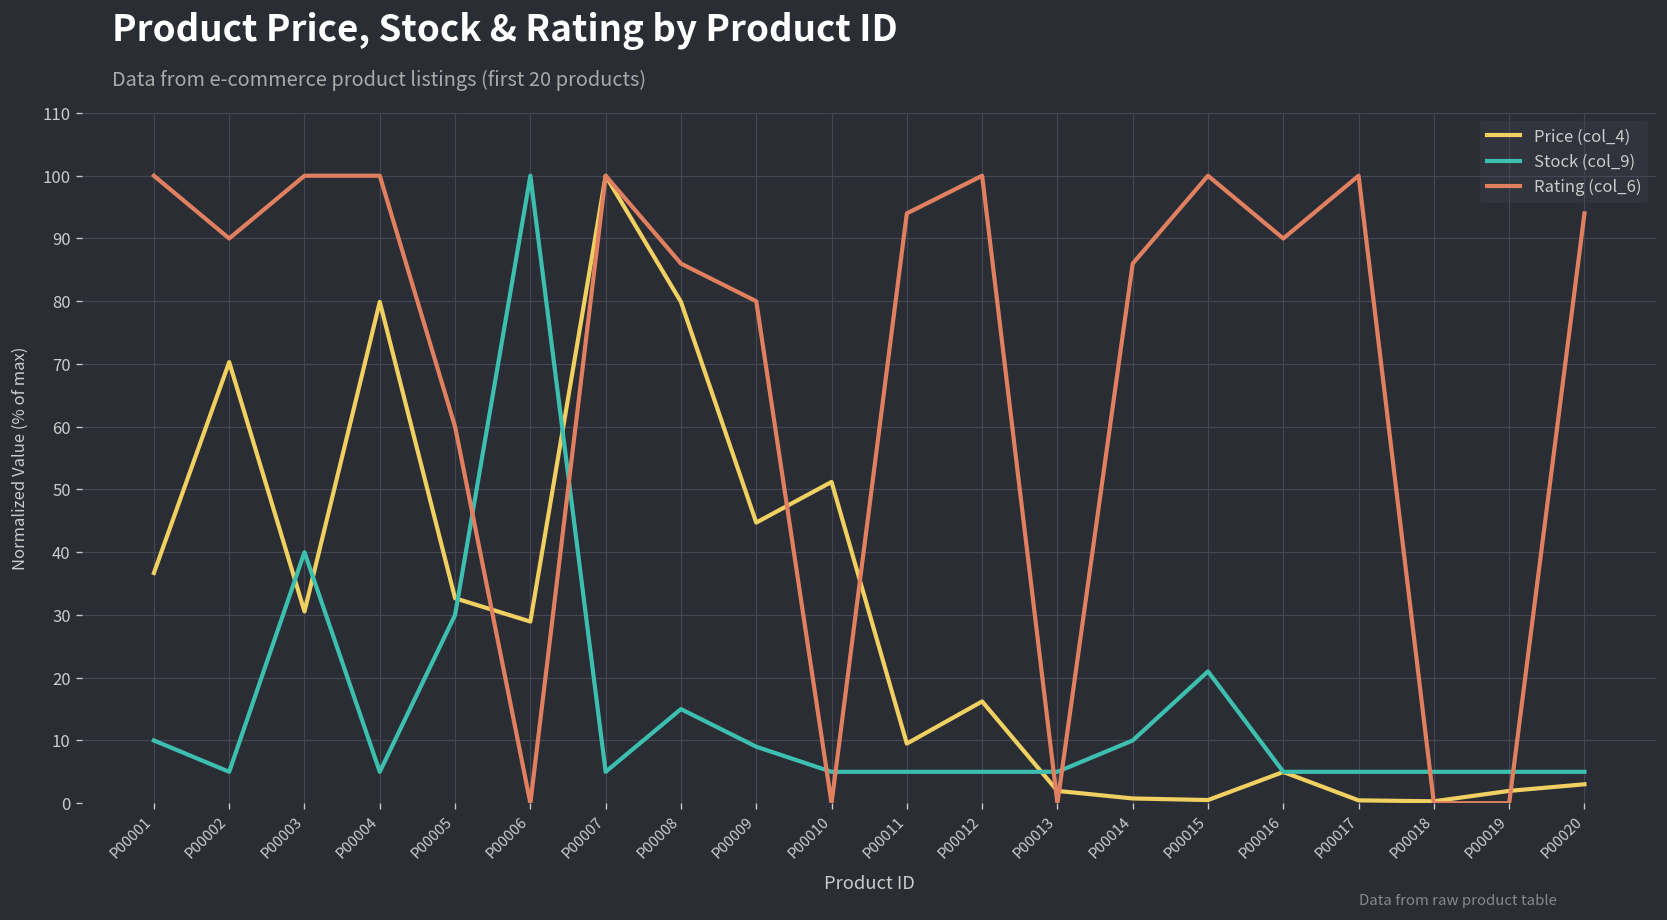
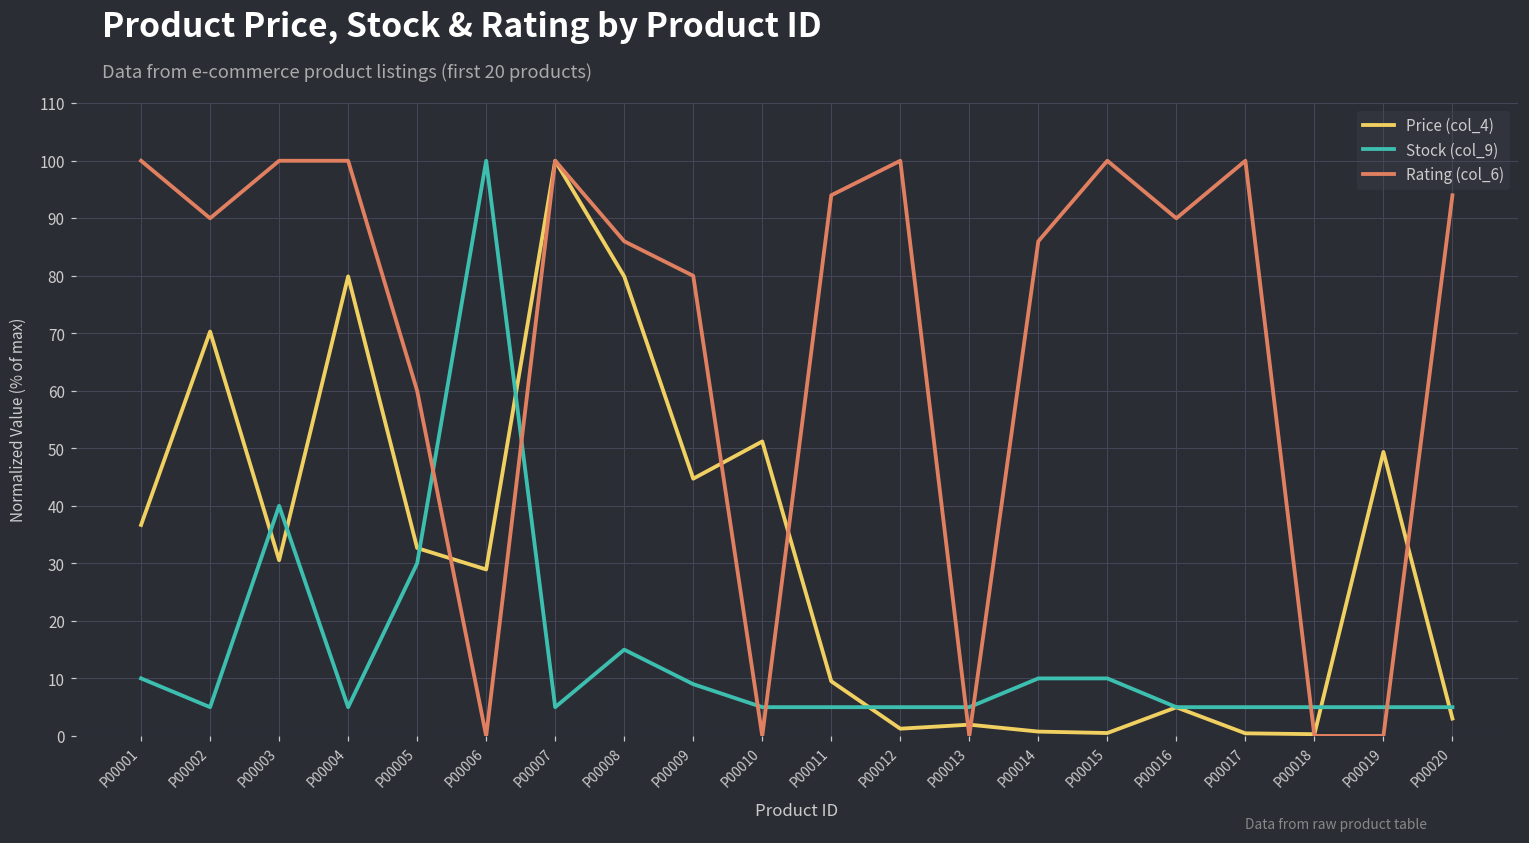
  {
    "Price (col_4)": {
      "P00001": 37,
      "P00002": 70,
      "P00003": 31,
      "P00004": 80,
      "P00005": 33,
      "P00006": 29,
      "P00008": 80,
      "P00009": 45,
      "P00010": 51,
      "P00011": 9,
-     "P00012": 16,
+     "P00012": 1,
      "P00013": 2,
      "P00014": 1,
      "P00015": 1,
      "P00017": 0,
-     "P00019": 2,
+     "P00019": 49,
      "P00020": 3
    },
    "Stock (col_9)": {
      "P00001": 10,
      "P00002": 5,
      "P00003": 40,
      "P00004": 5,
      "P00005": 30,
      "P00006": 100,
      "P00007": 5,
      "P00008": 15,
      "P00009": 9,
      "P00010": 5,
      "P00011": 5,
      "P00012": 5,
      "P00013": 5,
      "P00014": 10,
-     "P00015": 21,
+     "P00015": 10,
      "P00017": 5,
      "P00018": 5,
      "P00019": 5,
      "P00020": 5
    },
    "Rating (col_6)": {
      "P00001": 100,
      "P00002": 90,
      "P00003": 100,
      "P00004": 100,
      "P00005": 60,
      "P00006": 0,
      "P00008": 86,
      "P00009": 80,
      "P00010": 0,
      "P00011": 94,
      "P00012": 100,
      "P00013": 0,
      "P00014": 86,
      "P00015": 100,
      "P00016": 90,
      "P00017": 100,
      "P00019": 0,
      "P00020": 94
    }
  }
